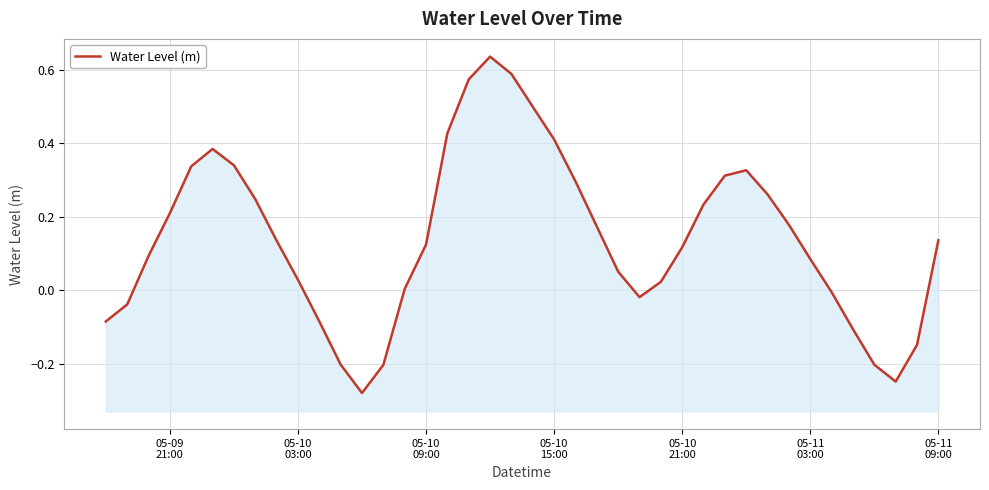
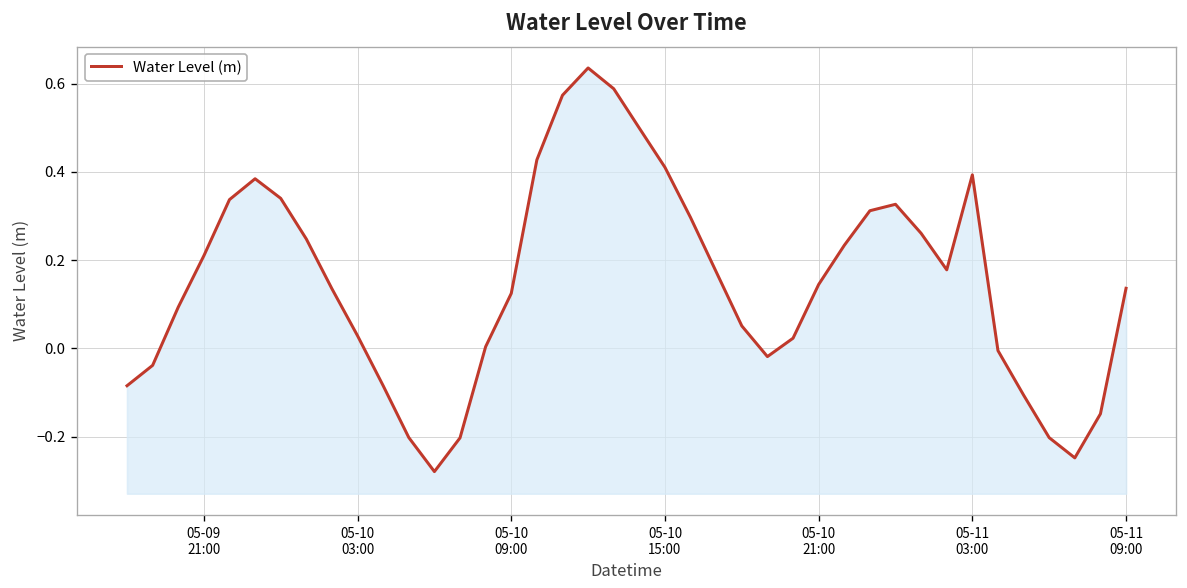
  {
    "05-09 21:00": 0.21,
    "05-10 03:00": 0.03,
    "05-10 09:00": 0.12,
    "05-10 15:00": 0.41,
-   "05-10 21:00": 0.12,
-   "05-11 03:00": 0.09,
+   "05-10 21:00": 0.14,
+   "05-11 03:00": 0.39,
    "05-11 09:00": 0.14
  }
